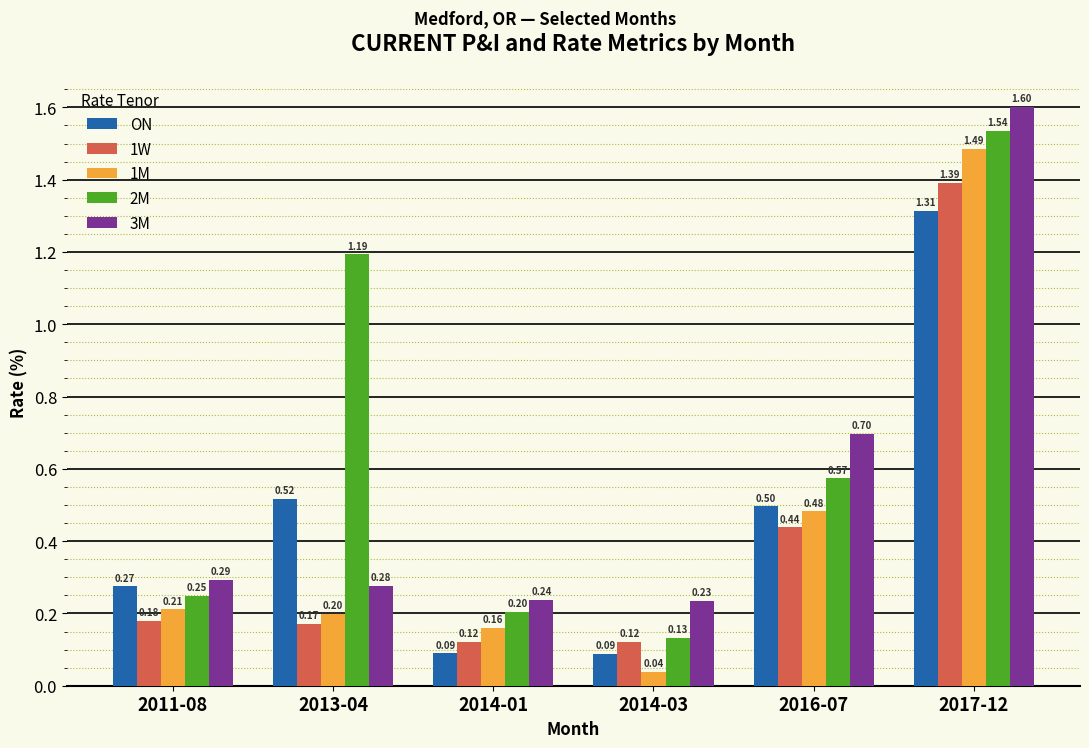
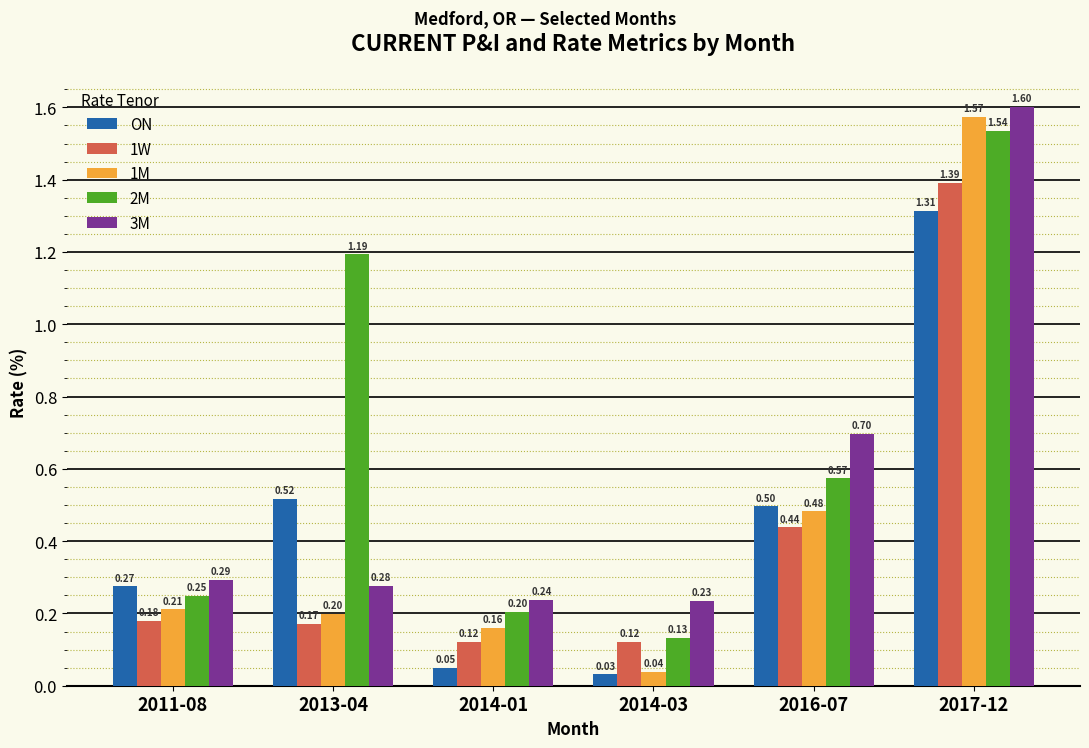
  {
    "ON": {
      "2011-08": 0.27,
      "2013-04": 0.52,
-     "2014-01": 0.09,
-     "2014-03": 0.09,
+     "2014-01": 0.05,
+     "2014-03": 0.03,
      "2016-07": 0.50,
      "2017-12": 1.31
    },
    "1W": {
      "2011-08": 0.18,
      "2013-04": 0.17,
      "2014-01": 0.12,
      "2014-03": 0.12,
      "2016-07": 0.44,
      "2017-12": 1.39
    },
    "1M": {
      "2011-08": 0.21,
      "2013-04": 0.20,
      "2014-01": 0.16,
      "2014-03": 0.04,
      "2016-07": 0.48,
-     "2017-12": 1.49
+     "2017-12": 1.57
    },
    "2M": {
      "2011-08": 0.25,
      "2013-04": 1.19,
      "2014-01": 0.20,
      "2014-03": 0.13,
      "2016-07": 0.57,
      "2017-12": 1.54
    },
    "3M": {
      "2011-08": 0.29,
      "2013-04": 0.28,
      "2014-01": 0.24,
      "2014-03": 0.23,
      "2016-07": 0.70,
      "2017-12": 1.60
    }
  }
